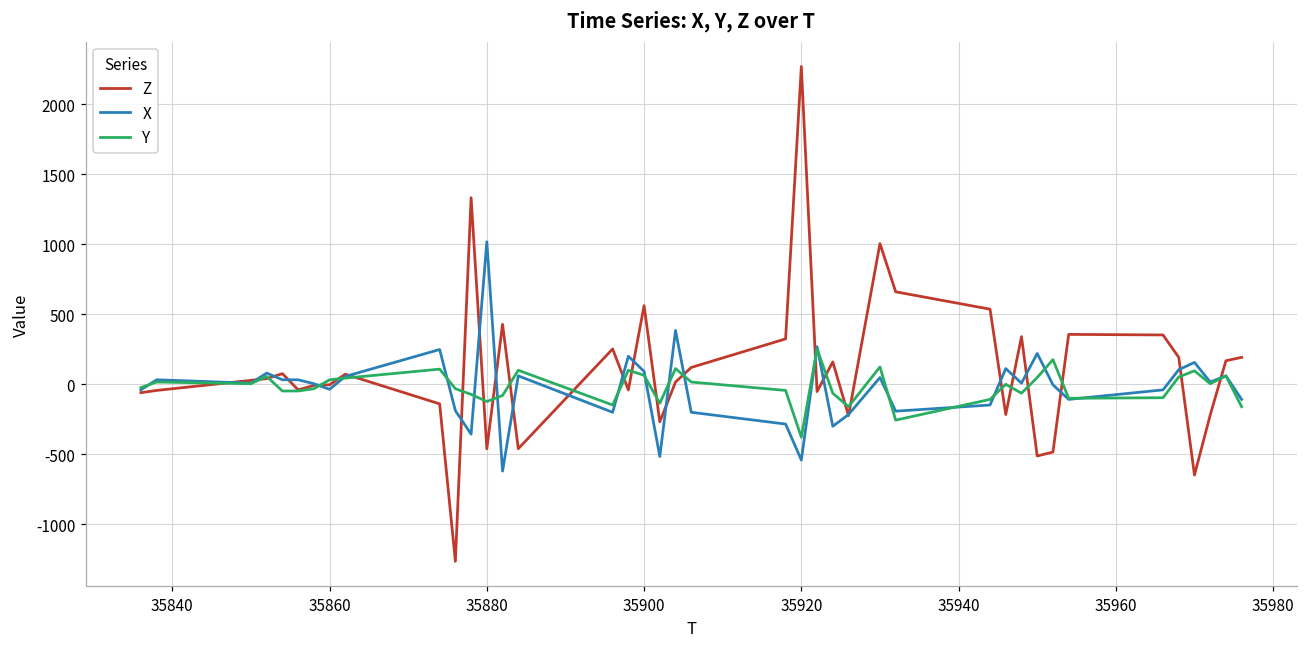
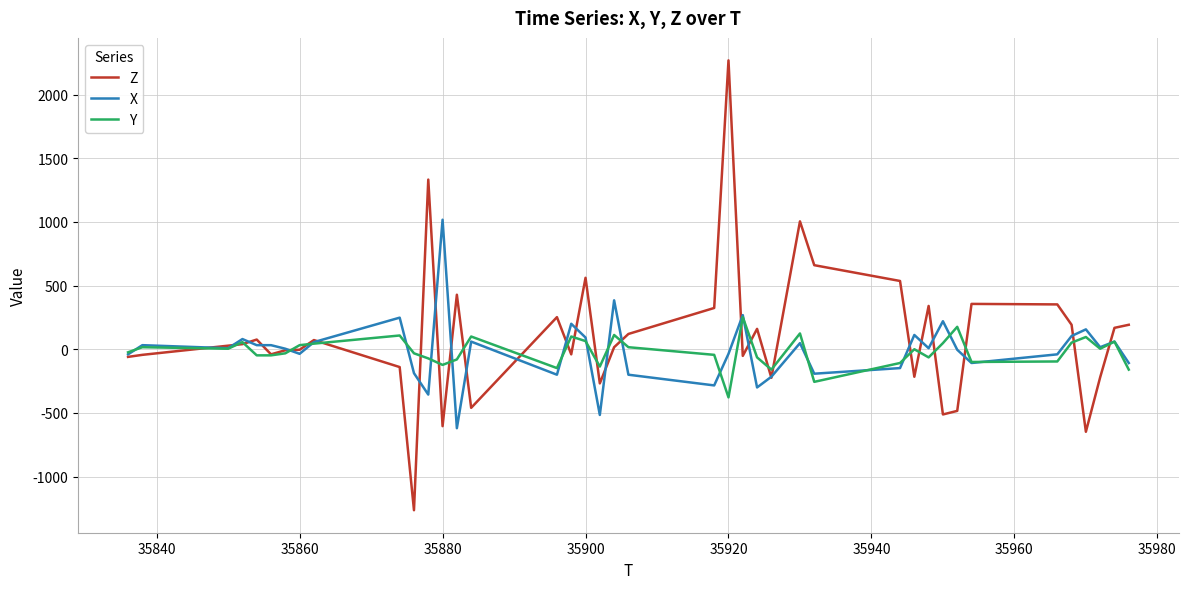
  {
    "Z": {
      "35860": 0,
-     "35880": -460,
+     "35880": -600,
      "35900": 560,
      "35920": 2270
    },
    "X": {
      "35860": -40,
      "35880": 1020,
      "35900": 90,
-     "35920": -540
+     "35920": -40
    },
    "Y": {
      "35860": 30,
      "35880": -120,
      "35900": 60,
      "35920": -380
    }
  }
